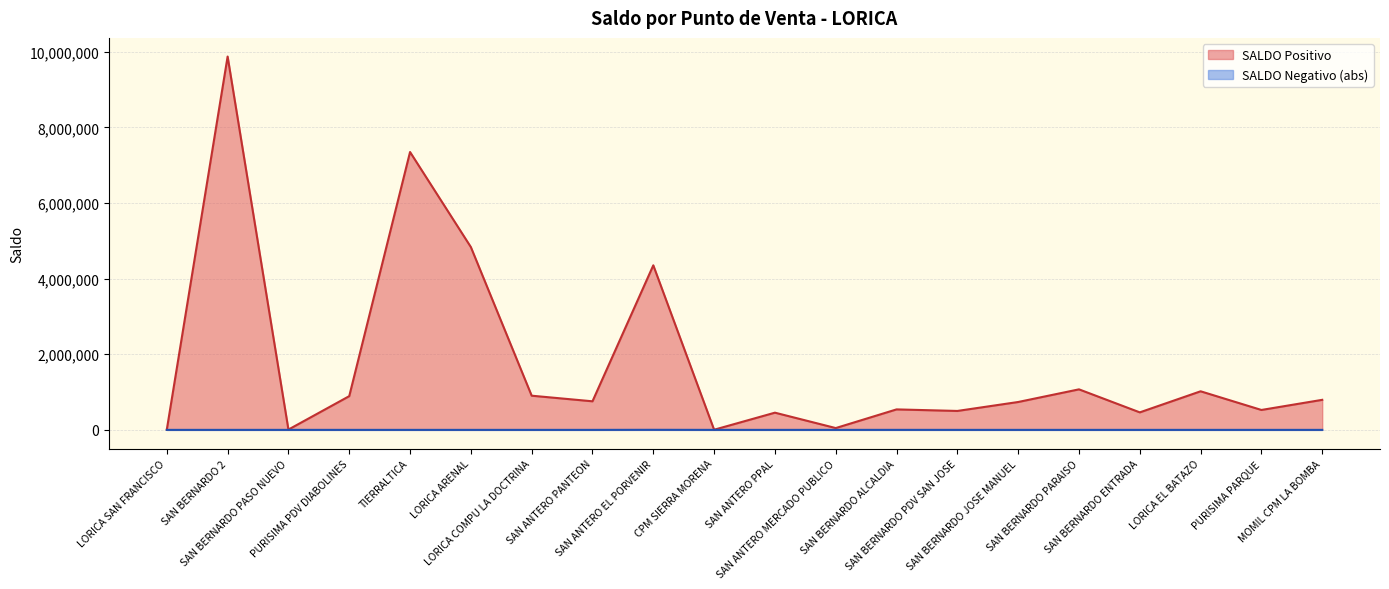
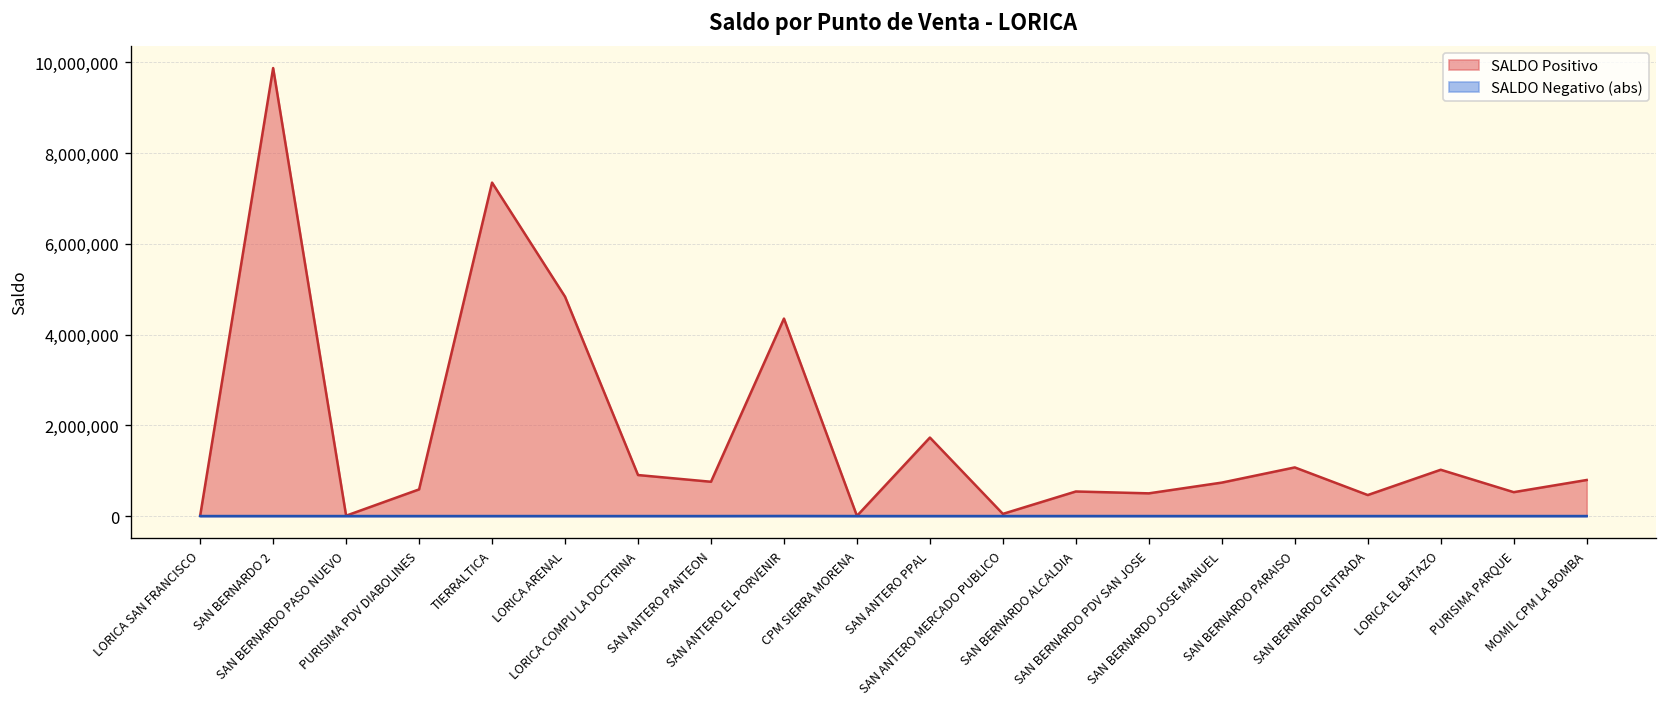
  {
    "SALDO Positivo": {
      "SAN BERNARDO 2": "9,900,000",
-     "PURISIMA PDV DIABOLINES": "900,000",
+     "PURISIMA PDV DIABOLINES": "600,000",
      "TIERRALTICA": "7,300,000",
      "LORICA ARENAL": "4,800,000",
      "LORICA COMPU LA DOCTRINA": "900,000",
      "SAN ANTERO PANTEON": "800,000",
      "SAN ANTERO EL PORVENIR": "4,400,000",
-     "SAN ANTERO PPAL": "500,000",
+     "SAN ANTERO PPAL": "1,700,000",
      "SAN BERNARDO ALCALDIA": "500,000",
      "SAN BERNARDO PDV SAN JOSE": "500,000",
      "SAN BERNARDO JOSE MANUEL": "700,000",
      "SAN BERNARDO PARAISO": "1,100,000",
      "SAN BERNARDO ENTRADA": "500,000",
      "LORICA EL BATAZO": "1,000,000",
      "PURISIMA PARQUE": "500,000",
      "MOMIL CPM LA BOMBA": "800,000"
    },
    "SALDO Negativo (abs)": {
      "SAN BERNARDO 2": "0",
      "PURISIMA PDV DIABOLINES": "0",
      "TIERRALTICA": "0",
      "LORICA ARENAL": "0",
      "LORICA COMPU LA DOCTRINA": "0",
      "SAN ANTERO PANTEON": "0",
      "SAN ANTERO EL PORVENIR": "0",
      "SAN ANTERO PPAL": "0",
      "SAN BERNARDO ALCALDIA": "0",
      "SAN BERNARDO PDV SAN JOSE": "0",
      "SAN BERNARDO JOSE MANUEL": "0",
      "SAN BERNARDO PARAISO": "0",
      "SAN BERNARDO ENTRADA": "0",
      "LORICA EL BATAZO": "0",
      "PURISIMA PARQUE": "0",
      "MOMIL CPM LA BOMBA": "0"
    }
  }
